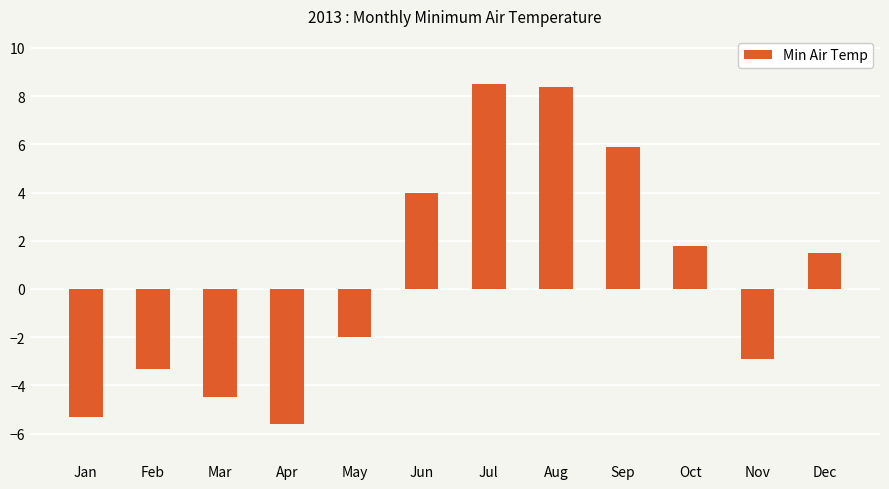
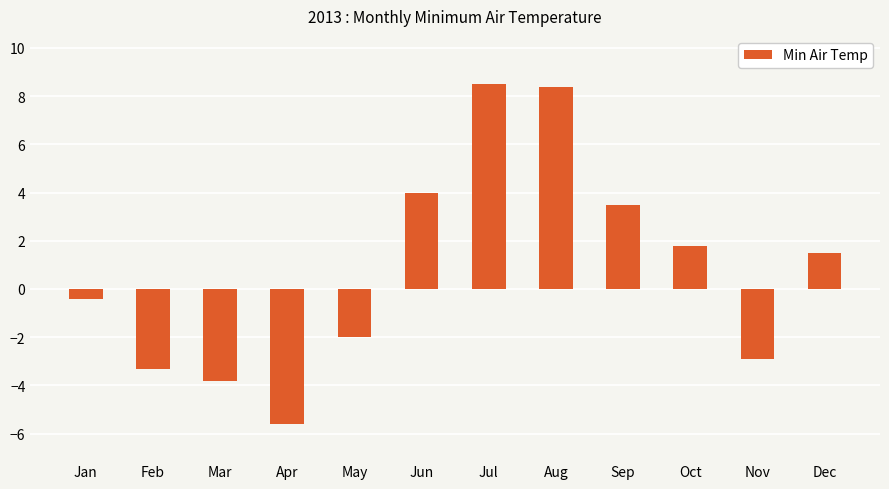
  {
-   "Jan": -5.3,
+   "Jan": -0.4,
    "Feb": -3.3,
-   "Mar": -4.5,
+   "Mar": -3.8,
    "Apr": -5.6,
    "May": -2.0,
    "Jun": 4.0,
    "Jul": 8.5,
    "Aug": 8.4,
-   "Sep": 5.9,
+   "Sep": 3.5,
    "Oct": 1.8,
    "Nov": -2.9,
    "Dec": 1.5
  }
